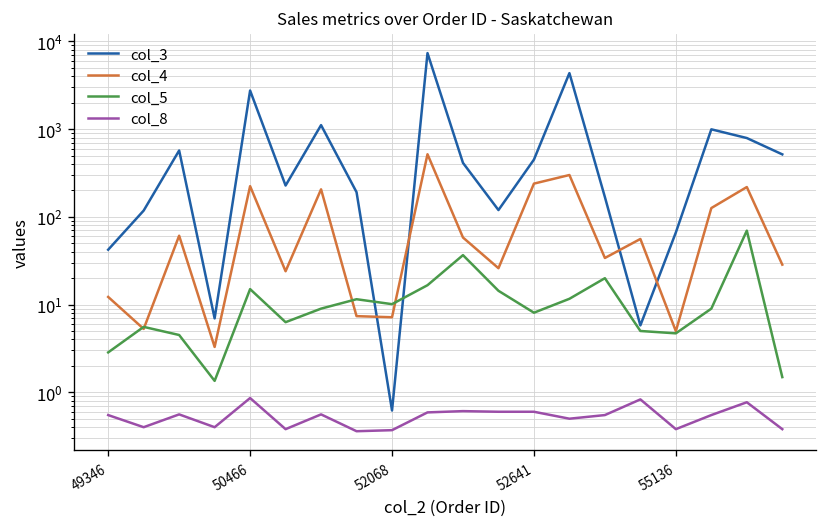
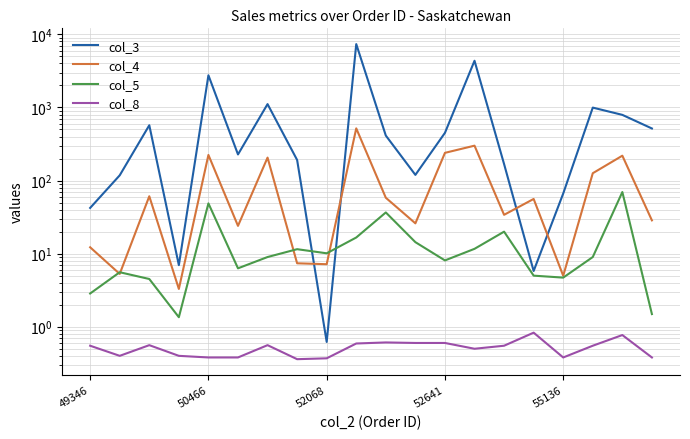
  {
    "col_3": {
      "49346": 40,
      "50466": 2800,
      "52068": 0.6,
      "52641": 400,
      "55136": 70
    },
    "col_4": {
      "49346": 12,
      "50466": 220,
      "52068": 7,
      "52641": 240
    },
    "col_5": {
      "49346": 3,
-     "50466": 15,
+     "50466": 50,
      "52068": 10,
      "52641": 8
    },
    "col_8": {
      "49346": 0.6,
-     "50466": 0.9,
+     "50466": 0.4,
      "52068": 0.4,
      "52641": 0.6,
      "55136": 0.4
    }
  }
